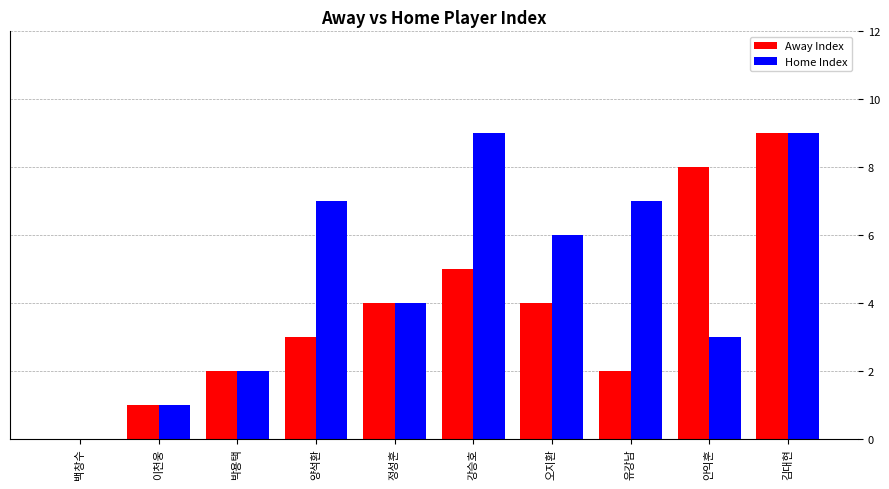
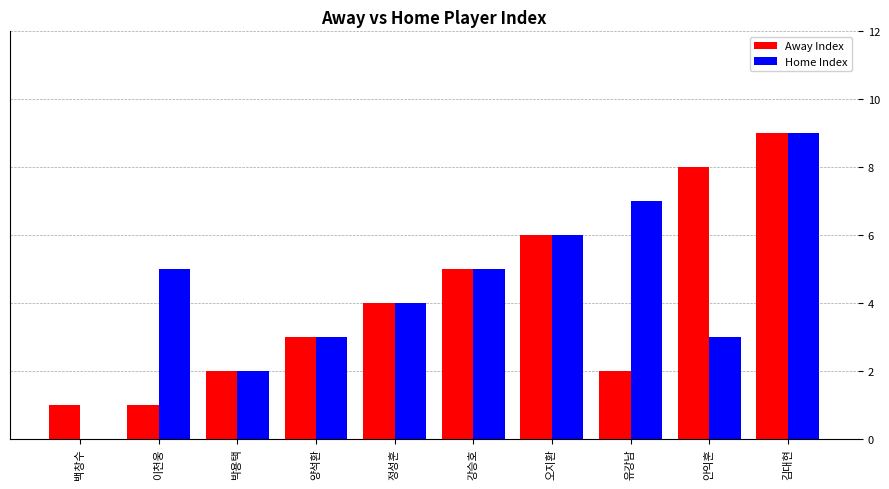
  {
    "Away Index": {
-     "백창수": 0,
+     "백창수": 1,
      "이천웅": 1,
      "박용택": 2,
      "양석환": 3,
      "정성훈": 4,
      "강승호": 5,
-     "오지환": 4,
+     "오지환": 6,
      "유강남": 2,
      "안익훈": 8,
      "김대현": 9
    },
    "Home Index": {
      "백창수": 0,
-     "이천웅": 1,
+     "이천웅": 5,
      "박용택": 2,
-     "양석환": 7,
+     "양석환": 3,
      "정성훈": 4,
-     "강승호": 9,
+     "강승호": 5,
      "오지환": 6,
      "유강남": 7,
      "안익훈": 3,
      "김대현": 9
    }
  }
